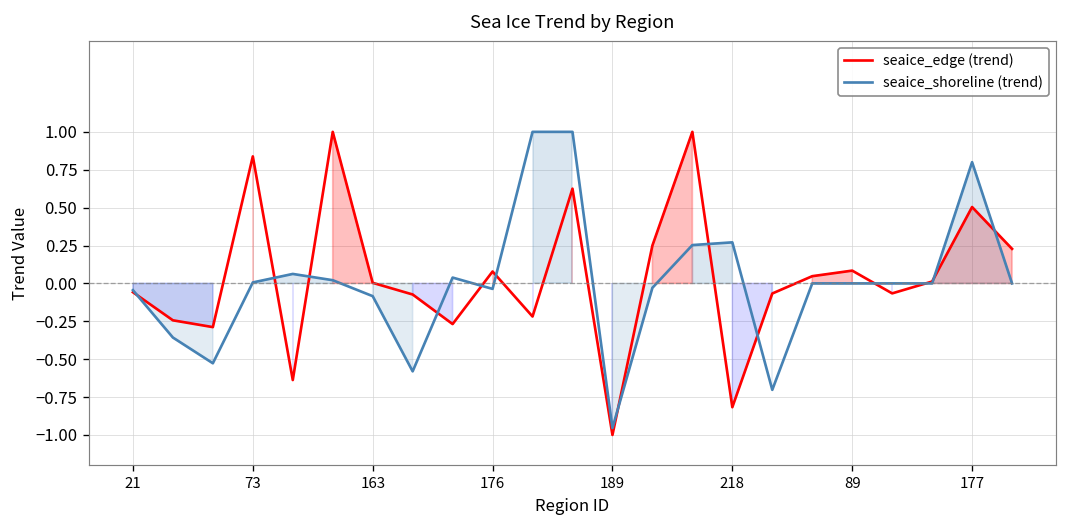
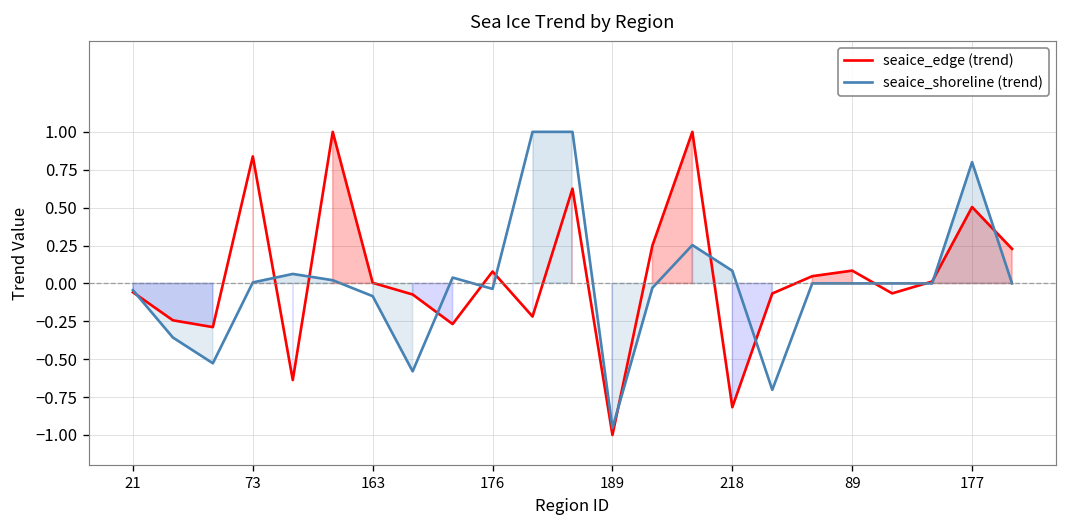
  {
    "seaice_edge (trend)": {
      "73": 0.84,
      "163": 0.00,
      "176": 0.08,
      "189": -1.00,
      "218": -0.82,
      "89": 0.08,
      "177": 0.50
    },
    "seaice_shoreline (trend)": {
      "73": 0.01,
      "163": -0.08,
      "176": -0.04,
      "189": -0.95,
-     "218": 0.27,
+     "218": 0.08,
      "89": 0.00,
      "177": 0.80
    }
  }
